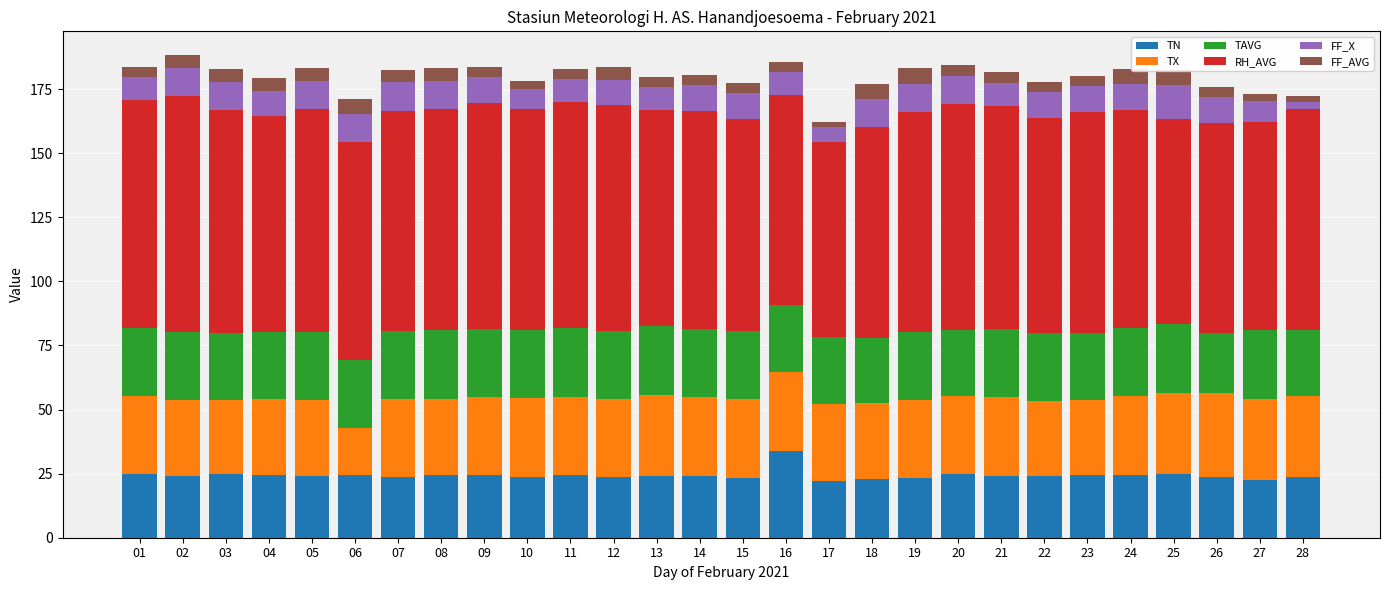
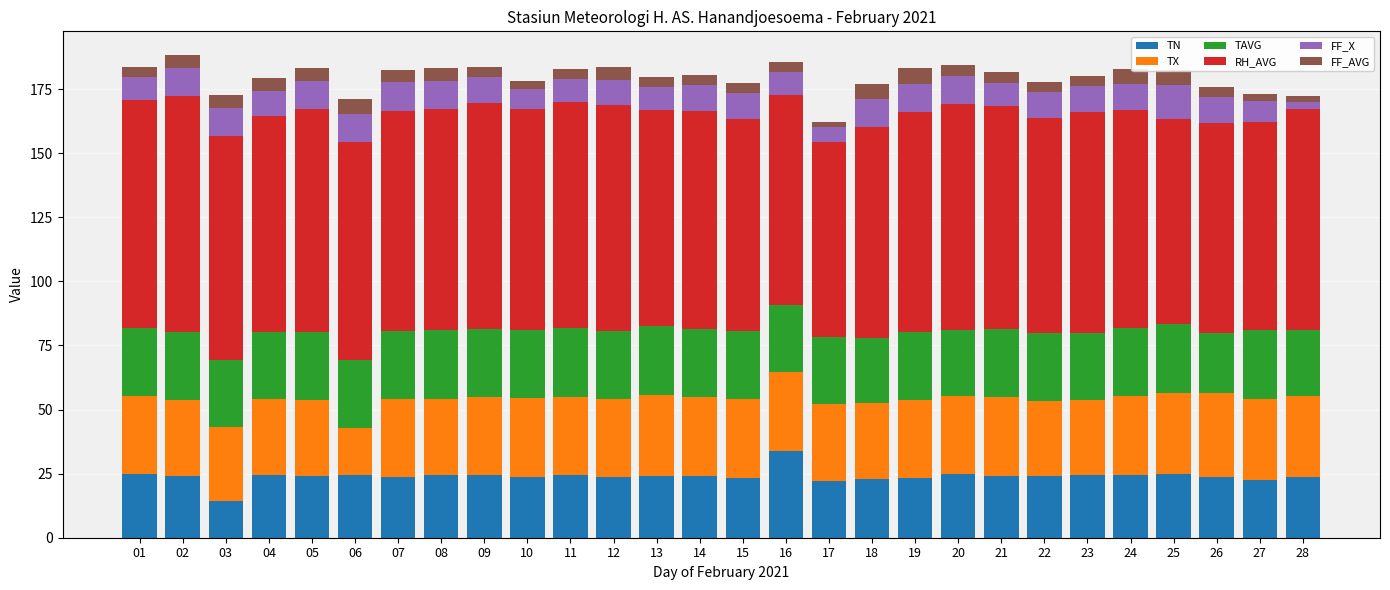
  {
    "TN": {
      "01": 25,
      "02": 24,
-     "03": 25,
+     "03": 14,
      "04": 25,
      "05": 24,
      "06": 25,
      "07": 24,
      "08": 25,
      "09": 25,
      "10": 24,
      "11": 25,
      "12": 24,
      "13": 24,
      "14": 24,
      "15": 23,
      "16": 34,
      "17": 22,
      "18": 23,
      "19": 23,
      "20": 25,
      "21": 24,
      "22": 24,
      "23": 24,
      "24": 25,
      "25": 25,
      "26": 24,
      "27": 23,
      "28": 24
    },
    "TX": {
      "01": 30,
      "02": 30,
      "03": 29,
      "04": 29,
      "05": 30,
      "06": 18,
      "07": 30,
      "08": 30,
      "09": 30,
      "10": 31,
      "11": 30,
      "12": 30,
      "13": 31,
      "14": 31,
      "15": 31,
      "16": 31,
      "17": 30,
      "18": 29,
      "19": 30,
      "20": 30,
      "21": 31,
      "22": 29,
      "23": 30,
      "24": 31,
      "25": 32,
      "26": 33,
      "27": 32,
      "28": 32
    },
    "TAVG": {
      "01": 27,
      "02": 26,
      "03": 26,
      "04": 26,
      "05": 26,
      "06": 27,
      "07": 27,
      "08": 27,
      "09": 27,
      "10": 27,
      "11": 27,
      "12": 27,
      "13": 27,
      "14": 27,
      "15": 26,
      "16": 26,
      "17": 26,
      "18": 26,
      "19": 26,
      "20": 26,
      "21": 26,
      "22": 27,
      "23": 26,
      "24": 26,
      "25": 27,
      "26": 23,
      "27": 27,
      "28": 26
    },
    "RH_AVG": {
      "01": 89,
      "02": 92,
      "03": 87,
      "04": 84,
      "05": 87,
      "06": 85,
      "07": 86,
      "08": 86,
      "09": 88,
      "10": 86,
      "11": 88,
      "12": 88,
      "13": 84,
      "14": 85,
      "15": 83,
      "16": 82,
      "17": 76,
      "18": 82,
      "19": 86,
      "20": 88,
      "21": 87,
      "22": 84,
      "23": 86,
      "24": 85,
      "25": 80,
      "26": 82,
      "27": 81,
      "28": 86
    },
    "FF_X": {
      "01": 9,
      "02": 11,
      "03": 11,
      "04": 10,
      "05": 11,
      "06": 11,
      "07": 11,
      "08": 11,
      "09": 10,
      "10": 8,
      "11": 9,
      "12": 10,
      "13": 9,
      "14": 10,
      "15": 10,
      "16": 9,
      "17": 6,
      "18": 11,
      "19": 11,
      "20": 11,
      "21": 9,
      "22": 10,
      "23": 10,
      "24": 10,
      "25": 13,
      "26": 10,
      "27": 8,
      "28": 3
    },
    "FF_AVG": {
      "01": 4,
      "02": 5,
      "03": 5,
      "04": 5,
      "05": 5,
      "06": 6,
      "07": 5,
      "08": 5,
      "09": 4,
      "10": 3,
      "11": 4,
      "12": 5,
      "13": 4,
      "14": 4,
      "15": 4,
      "16": 4,
      "17": 2,
      "18": 6,
      "19": 6,
      "20": 4,
      "21": 4,
      "22": 4,
      "23": 4,
      "24": 6,
      "26": 4,
      "27": 3,
      "28": 2
    }
  }
